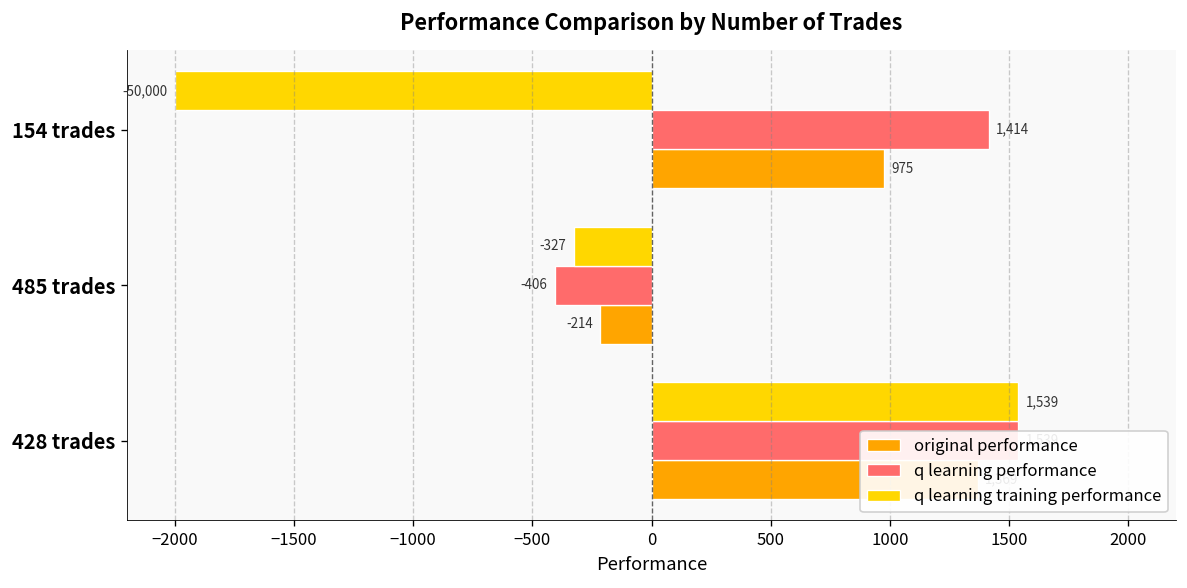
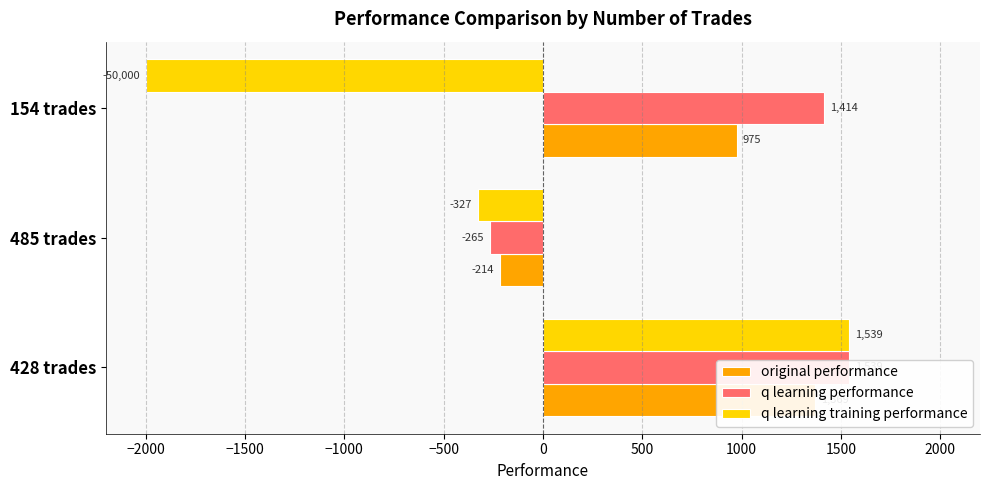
  {
    "q learning performance": {
      "154 trades": "1,414",
-     "485 trades": "-406"
+     "485 trades": "-265"
    }
  }
